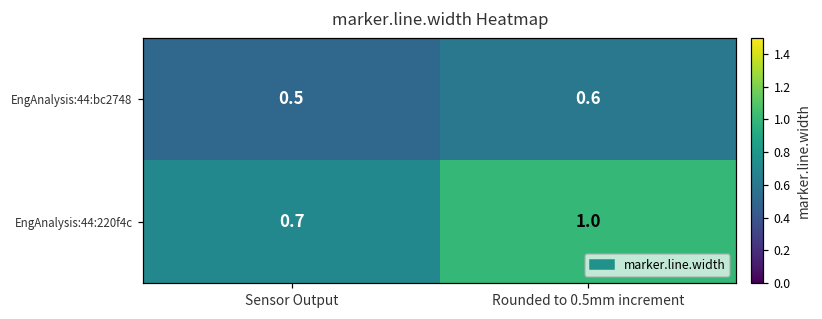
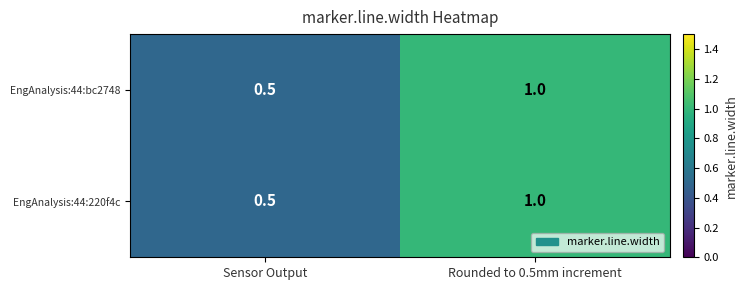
  {
    "EngAnalysis:44:bc2748": {
      "Sensor Output": 0.5,
-     "Rounded to 0.5mm increment": 0.6
+     "Rounded to 0.5mm increment": 1.0
    },
    "EngAnalysis:44:220f4c": {
-     "Sensor Output": 0.7,
+     "Sensor Output": 0.5,
      "Rounded to 0.5mm increment": 1.0
    }
  }
